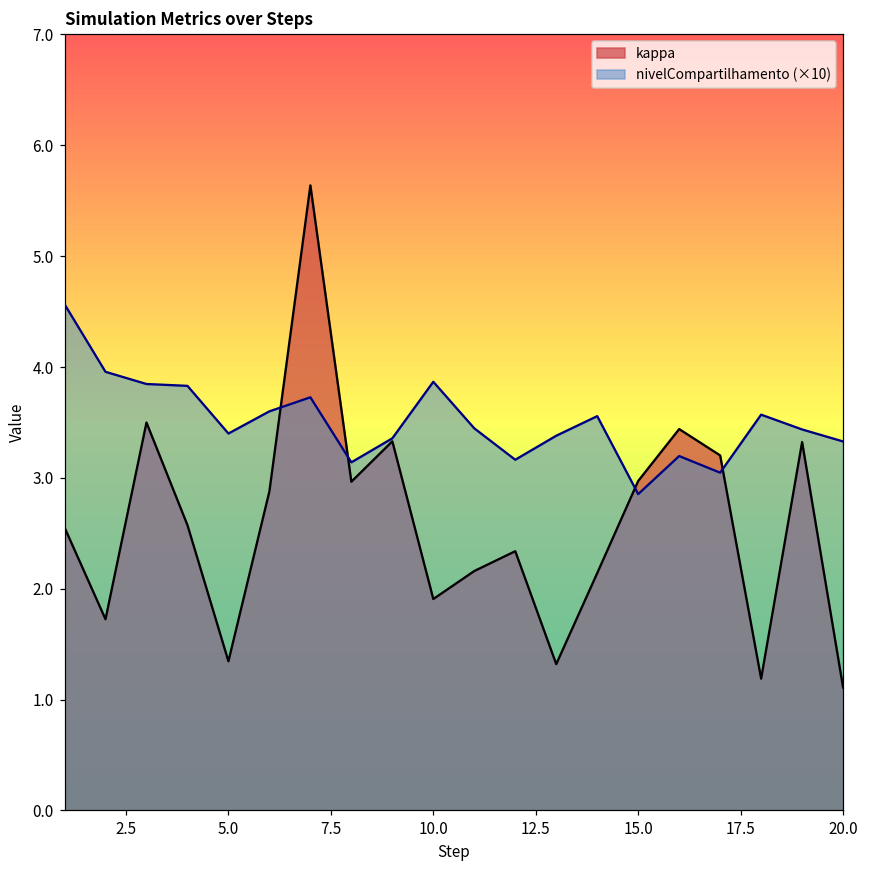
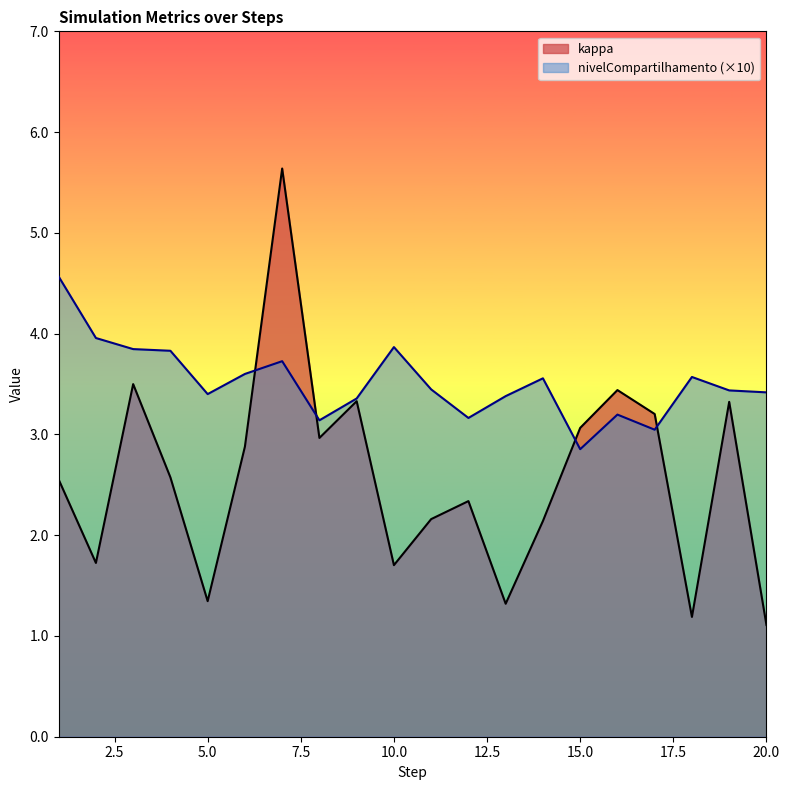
  {
    "kappa": {
      "5.0": 1.35,
-     "10.0": 1.91,
-     "15.0": 2.97,
+     "10.0": 1.70,
+     "15.0": 3.06,
      "20.0": 1.11
    },
    "nivelCompartilhamento (×10)": {
      "5.0": 3.40,
      "10.0": 3.87,
      "15.0": 2.85,
-     "20.0": 3.33
+     "20.0": 3.42
    }
  }
